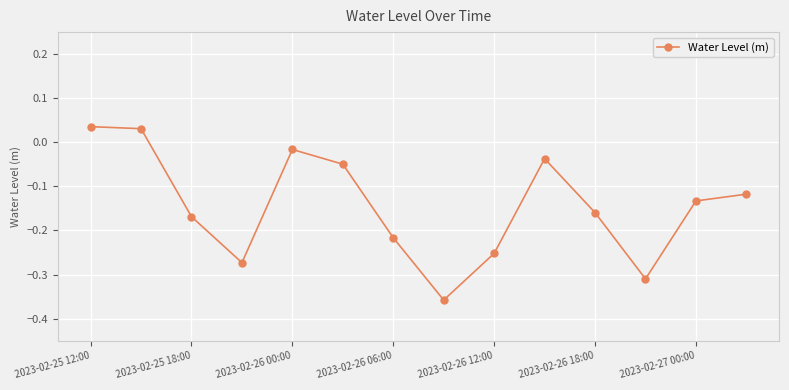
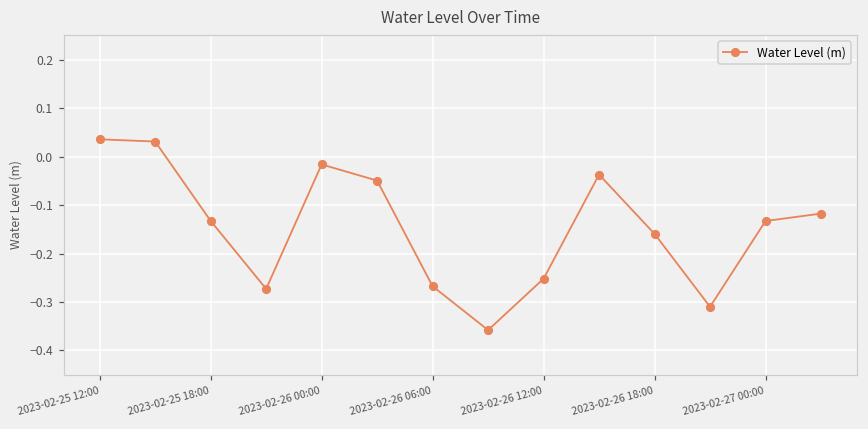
  {
    "2023-02-25 12:00": 0.04,
-   "2023-02-25 18:00": -0.17,
+   "2023-02-25 18:00": -0.13,
    "2023-02-26 00:00": -0.02,
-   "2023-02-26 06:00": -0.22,
+   "2023-02-26 06:00": -0.27,
    "2023-02-26 12:00": -0.25,
    "2023-02-26 18:00": -0.16,
    "2023-02-27 00:00": -0.13
  }
